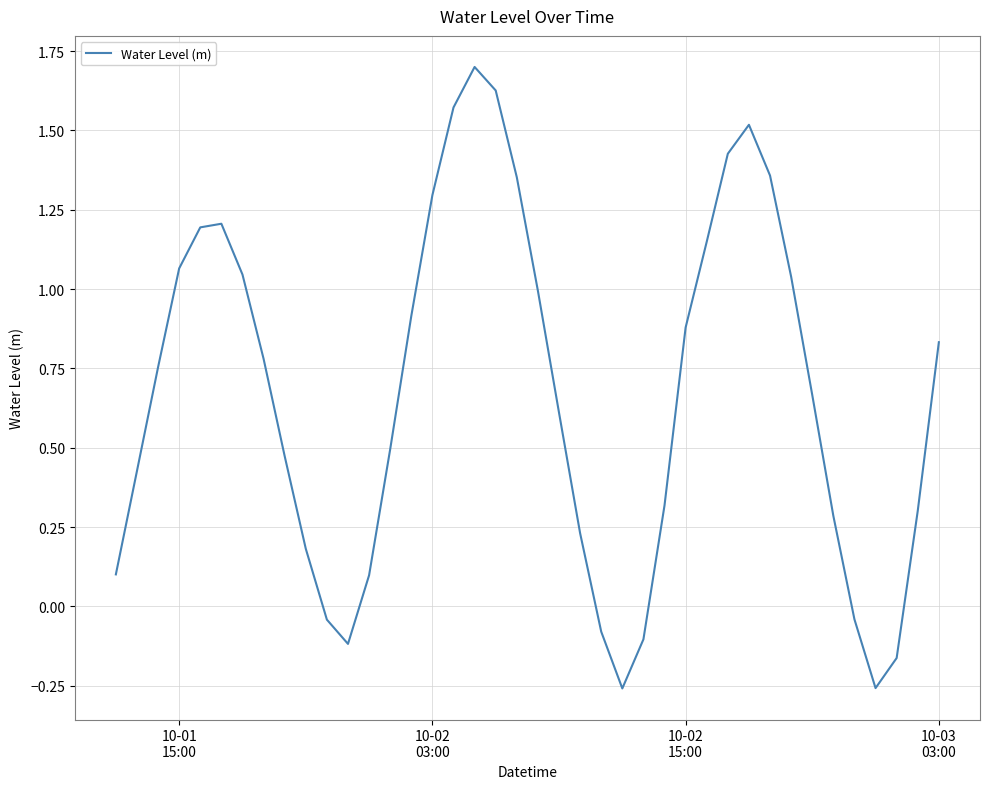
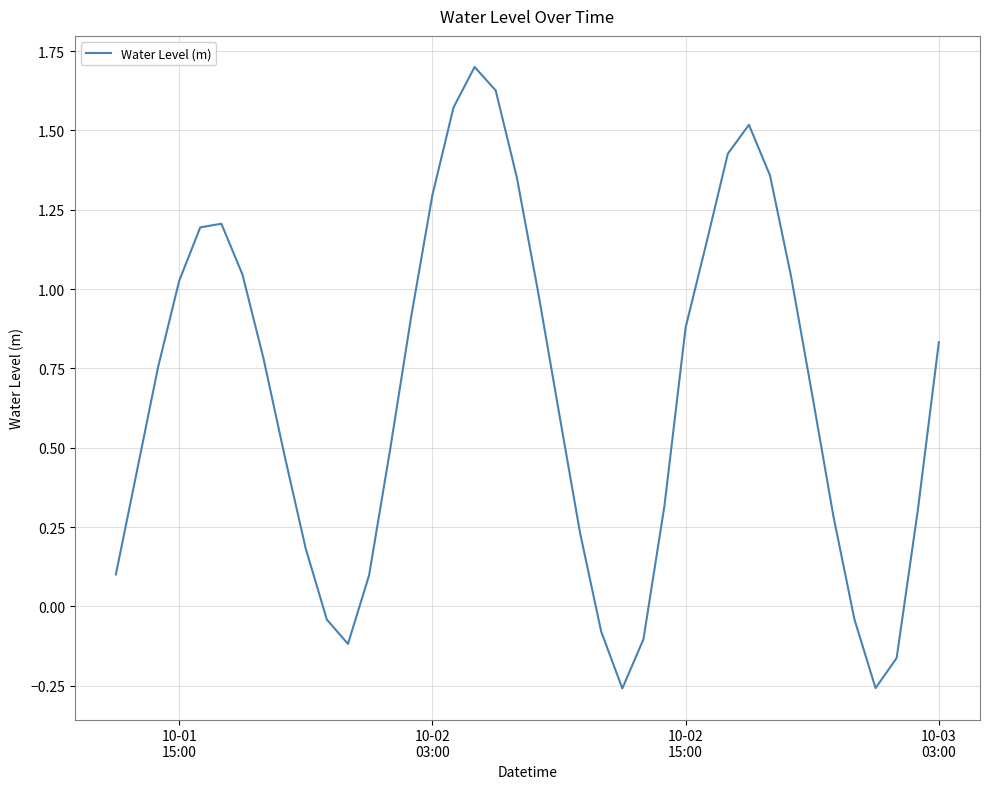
  {
-   "10-01 15:00": 1.07,
+   "10-01 15:00": 1.03,
    "10-02 03:00": 1.30,
    "10-02 15:00": 0.88,
    "10-03 03:00": 0.83
  }
